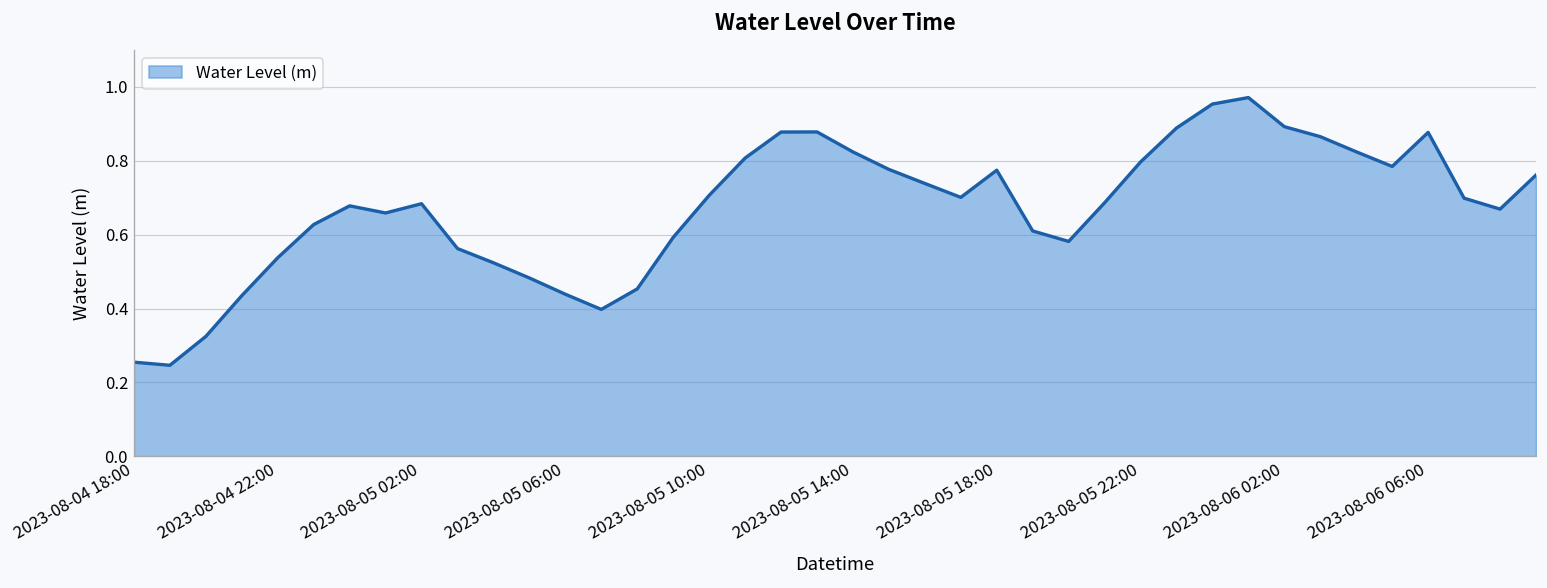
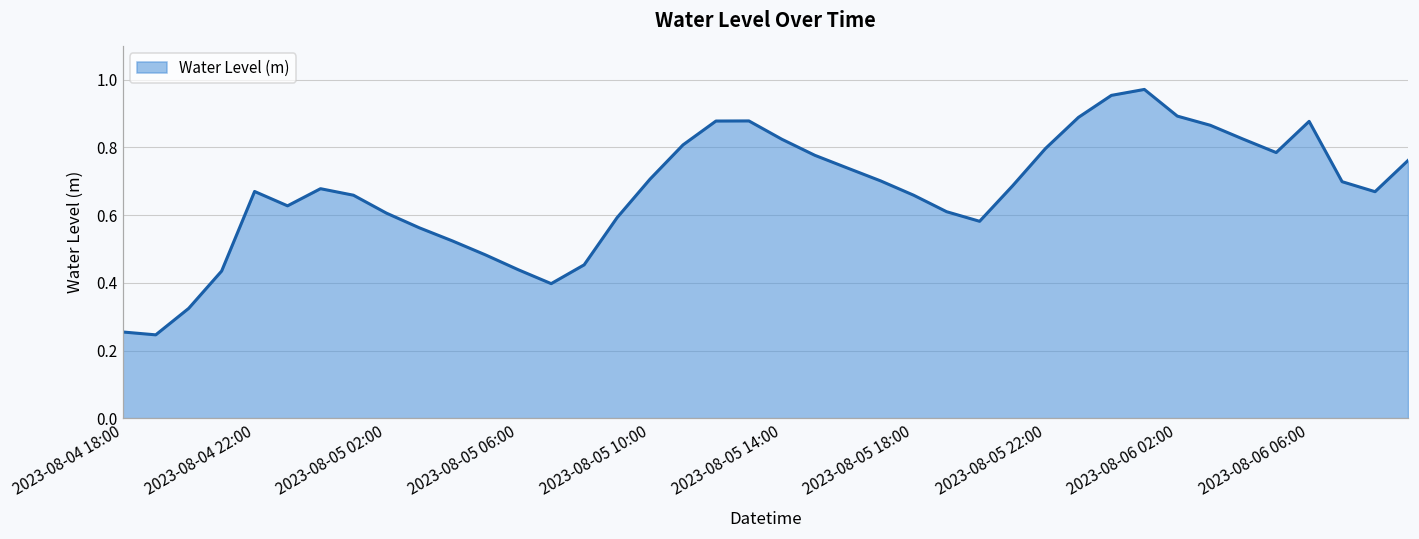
  {
    "2023-08-04 18:00": 0.25,
-   "2023-08-04 22:00": 0.54,
-   "2023-08-05 02:00": 0.68,
+   "2023-08-04 22:00": 0.67,
+   "2023-08-05 02:00": 0.61,
    "2023-08-05 06:00": 0.44,
    "2023-08-05 10:00": 0.71,
    "2023-08-05 14:00": 0.82,
-   "2023-08-05 18:00": 0.77,
+   "2023-08-05 18:00": 0.66,
    "2023-08-05 22:00": 0.80,
    "2023-08-06 02:00": 0.89,
    "2023-08-06 06:00": 0.88
  }
